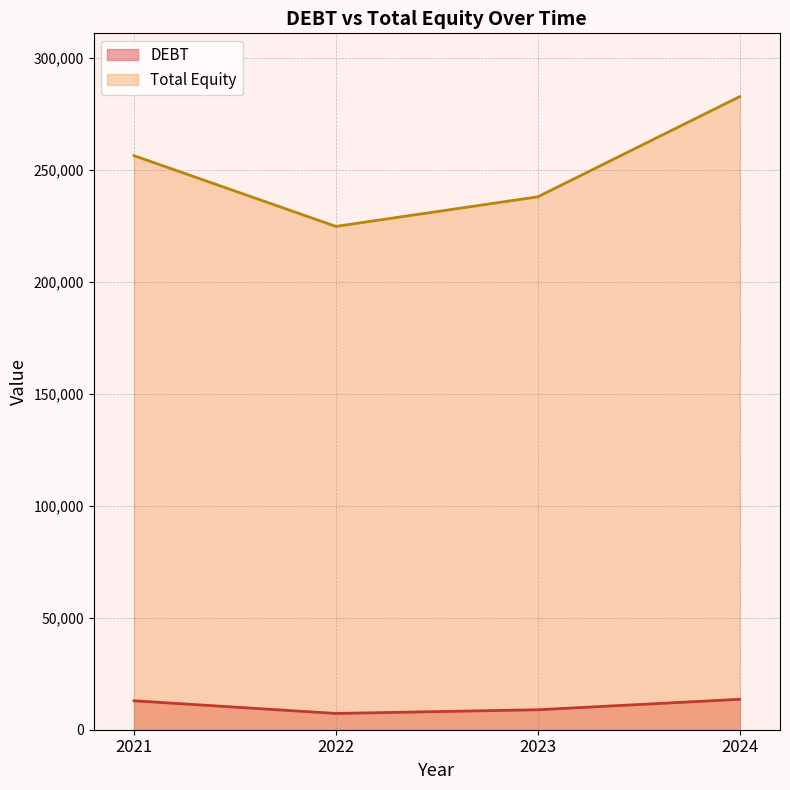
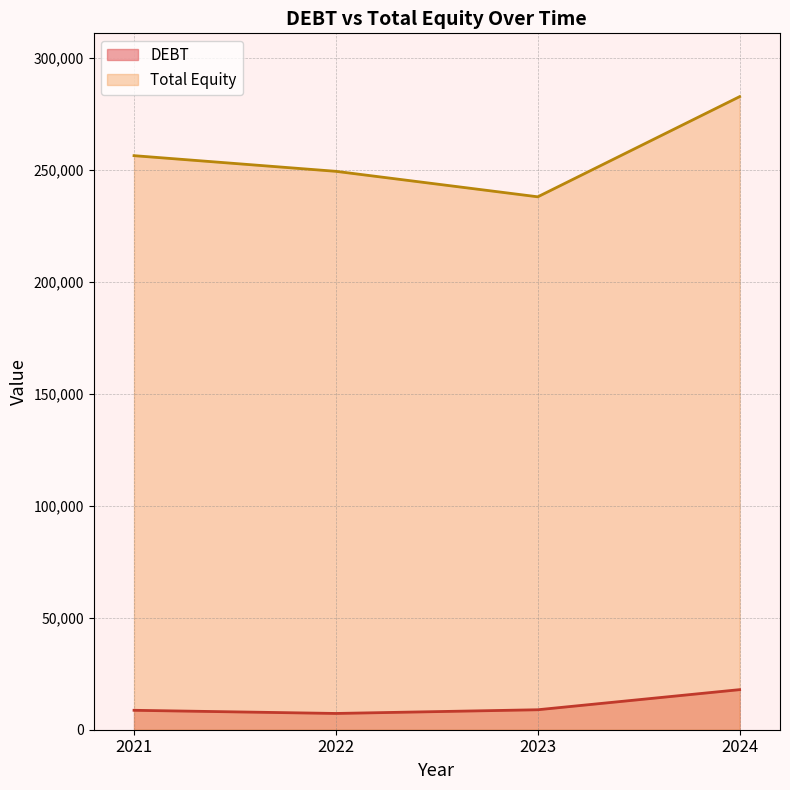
  {
    "DEBT": {
-     "2021": "13,000",
+     "2021": "9,000",
      "2022": "7,000",
      "2023": "9,000",
-     "2024": "14,000"
+     "2024": "18,000"
    },
    "Total Equity": {
      "2021": "256,000",
-     "2022": "225,000",
+     "2022": "249,000",
      "2023": "238,000",
      "2024": "283,000"
    }
  }
